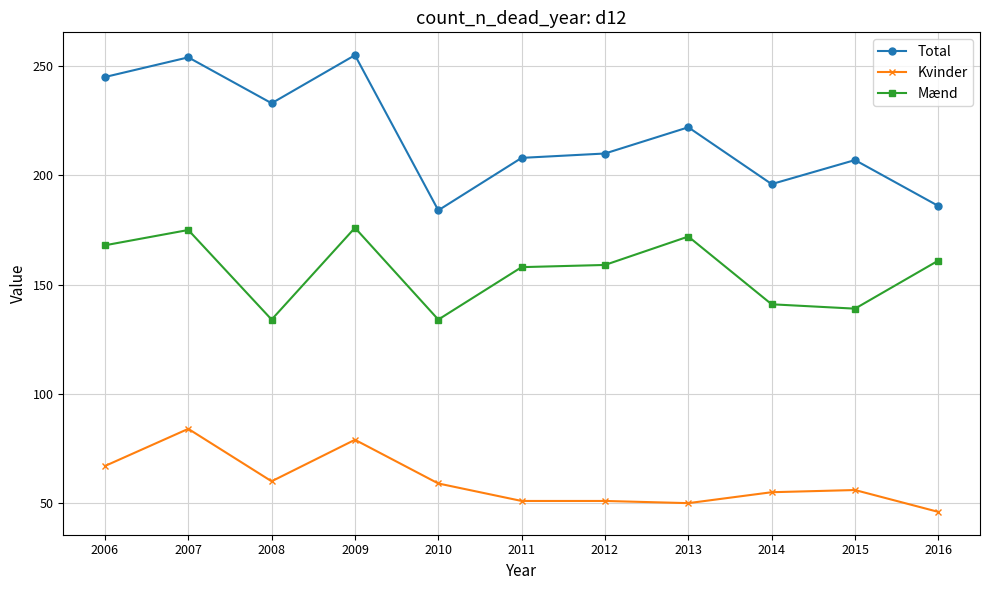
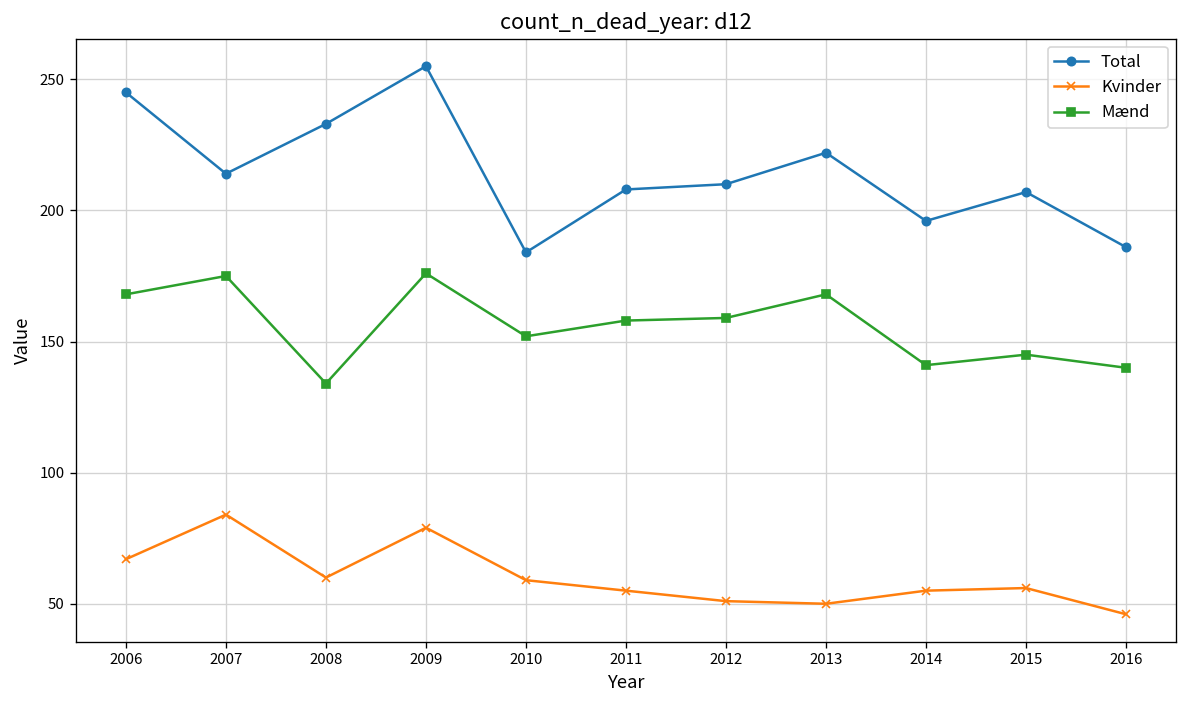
  {
    "Total": {
      "2006": 245,
-     "2007": 254,
+     "2007": 214,
      "2008": 233,
      "2009": 255,
      "2010": 184,
      "2011": 208,
      "2012": 210,
      "2013": 222,
      "2014": 196,
      "2015": 207,
      "2016": 186
    },
    "Kvinder": {
      "2006": 67,
      "2007": 84,
      "2008": 60,
      "2009": 79,
      "2010": 59,
-     "2011": 51,
+     "2011": 55,
      "2012": 51,
      "2013": 50,
      "2014": 55,
      "2015": 56,
      "2016": 46
    },
    "Mænd": {
      "2006": 168,
      "2007": 175,
      "2008": 134,
      "2009": 176,
-     "2010": 134,
+     "2010": 152,
      "2011": 158,
      "2012": 159,
-     "2013": 172,
+     "2013": 168,
      "2014": 141,
-     "2015": 139,
-     "2016": 161
+     "2015": 145,
+     "2016": 140
    }
  }
